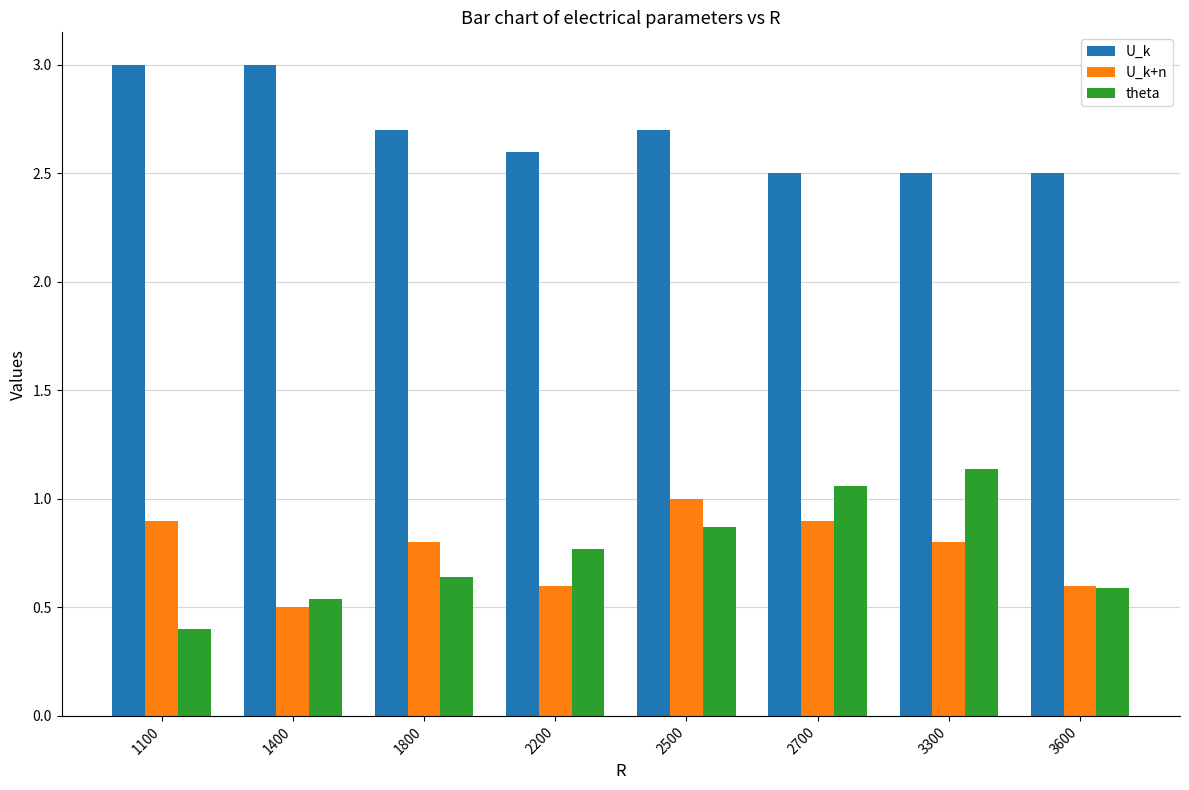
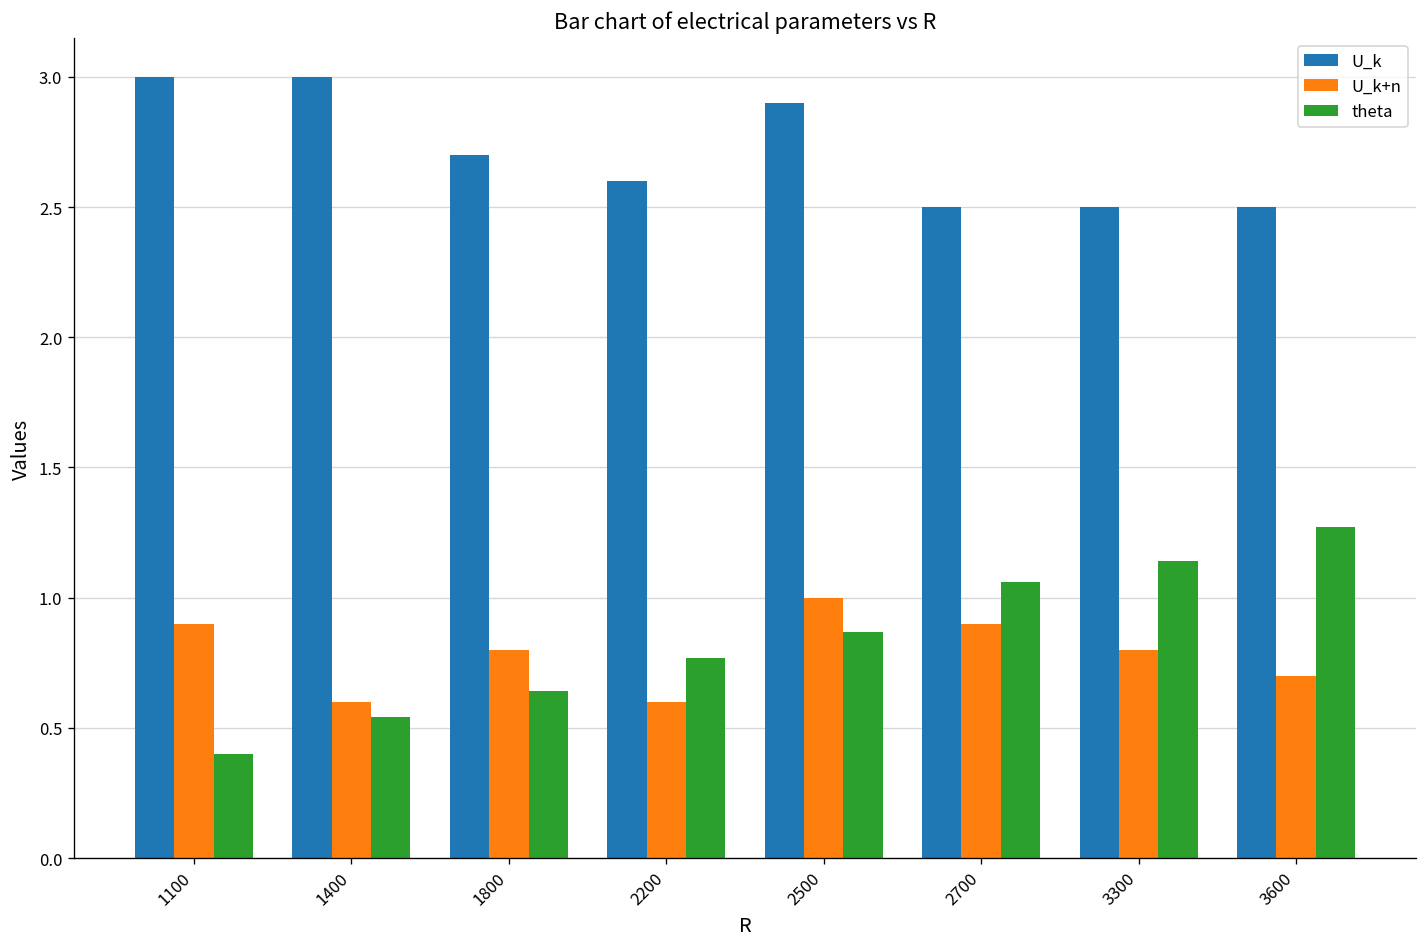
  {
    "U_k": {
      "1100": 3.0,
      "1400": 3.0,
      "1800": 2.7,
      "2200": 2.6,
-     "2500": 2.7,
+     "2500": 2.9,
      "2700": 2.5,
      "3300": 2.5,
      "3600": 2.5
    },
    "U_k+n": {
      "1100": 0.9,
-     "1400": 0.5,
+     "1400": 0.6,
      "1800": 0.8,
      "2200": 0.6,
      "2500": 1.0,
      "2700": 0.9,
      "3300": 0.8,
-     "3600": 0.6
+     "3600": 0.7
    },
    "theta": {
      "1100": 0.40,
      "1400": 0.54,
      "1800": 0.64,
      "2200": 0.77,
      "2500": 0.87,
      "2700": 1.06,
      "3300": 1.14,
-     "3600": 0.59
+     "3600": 1.27
    }
  }
